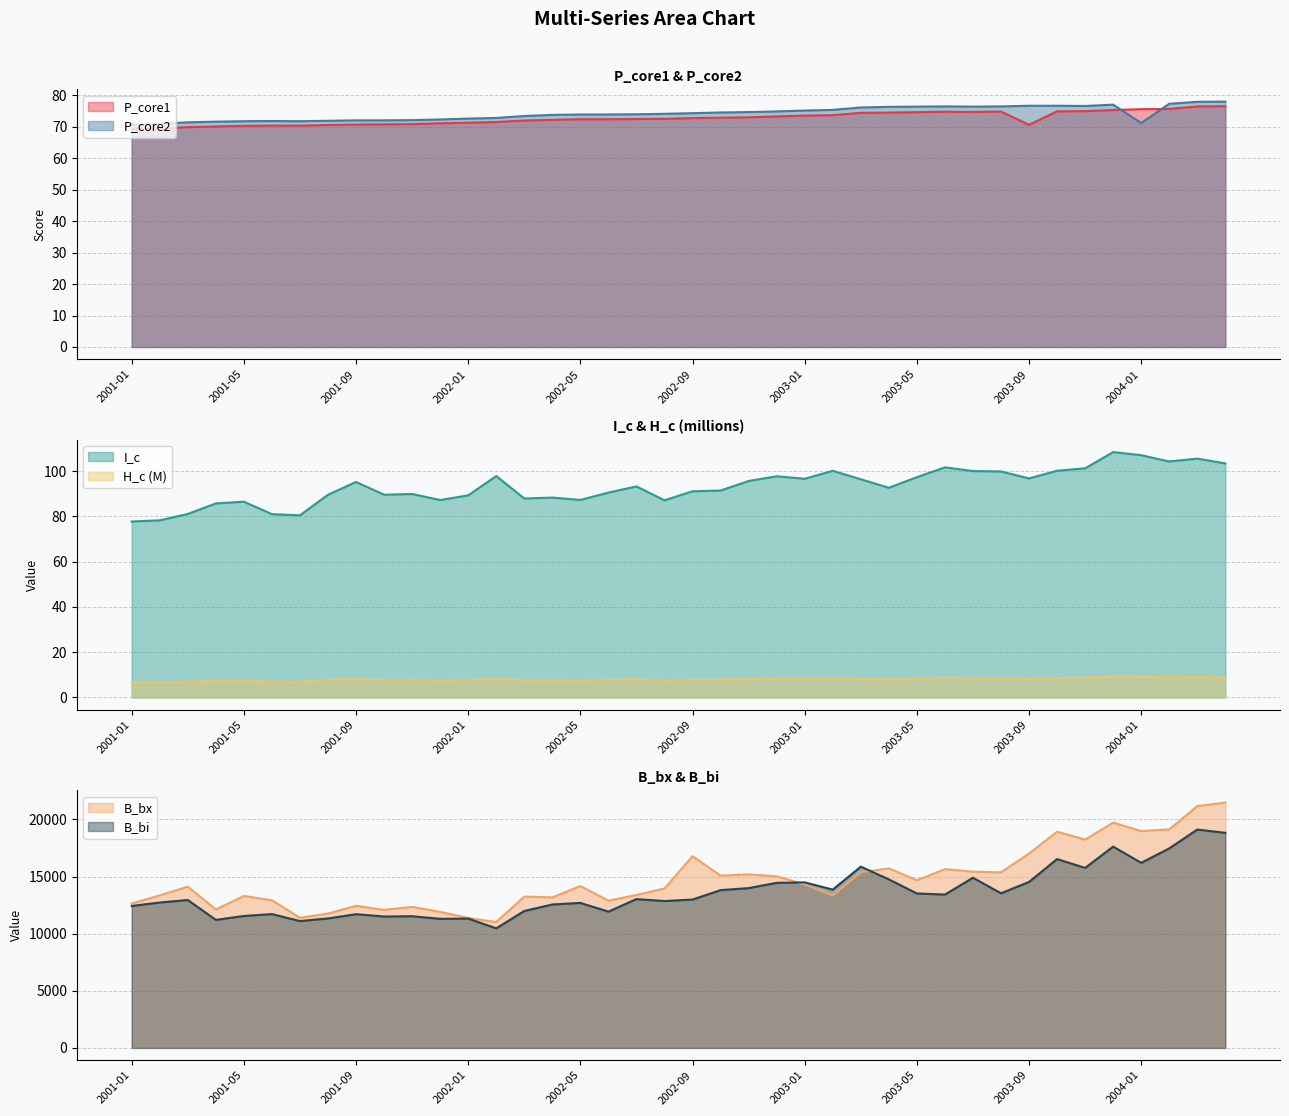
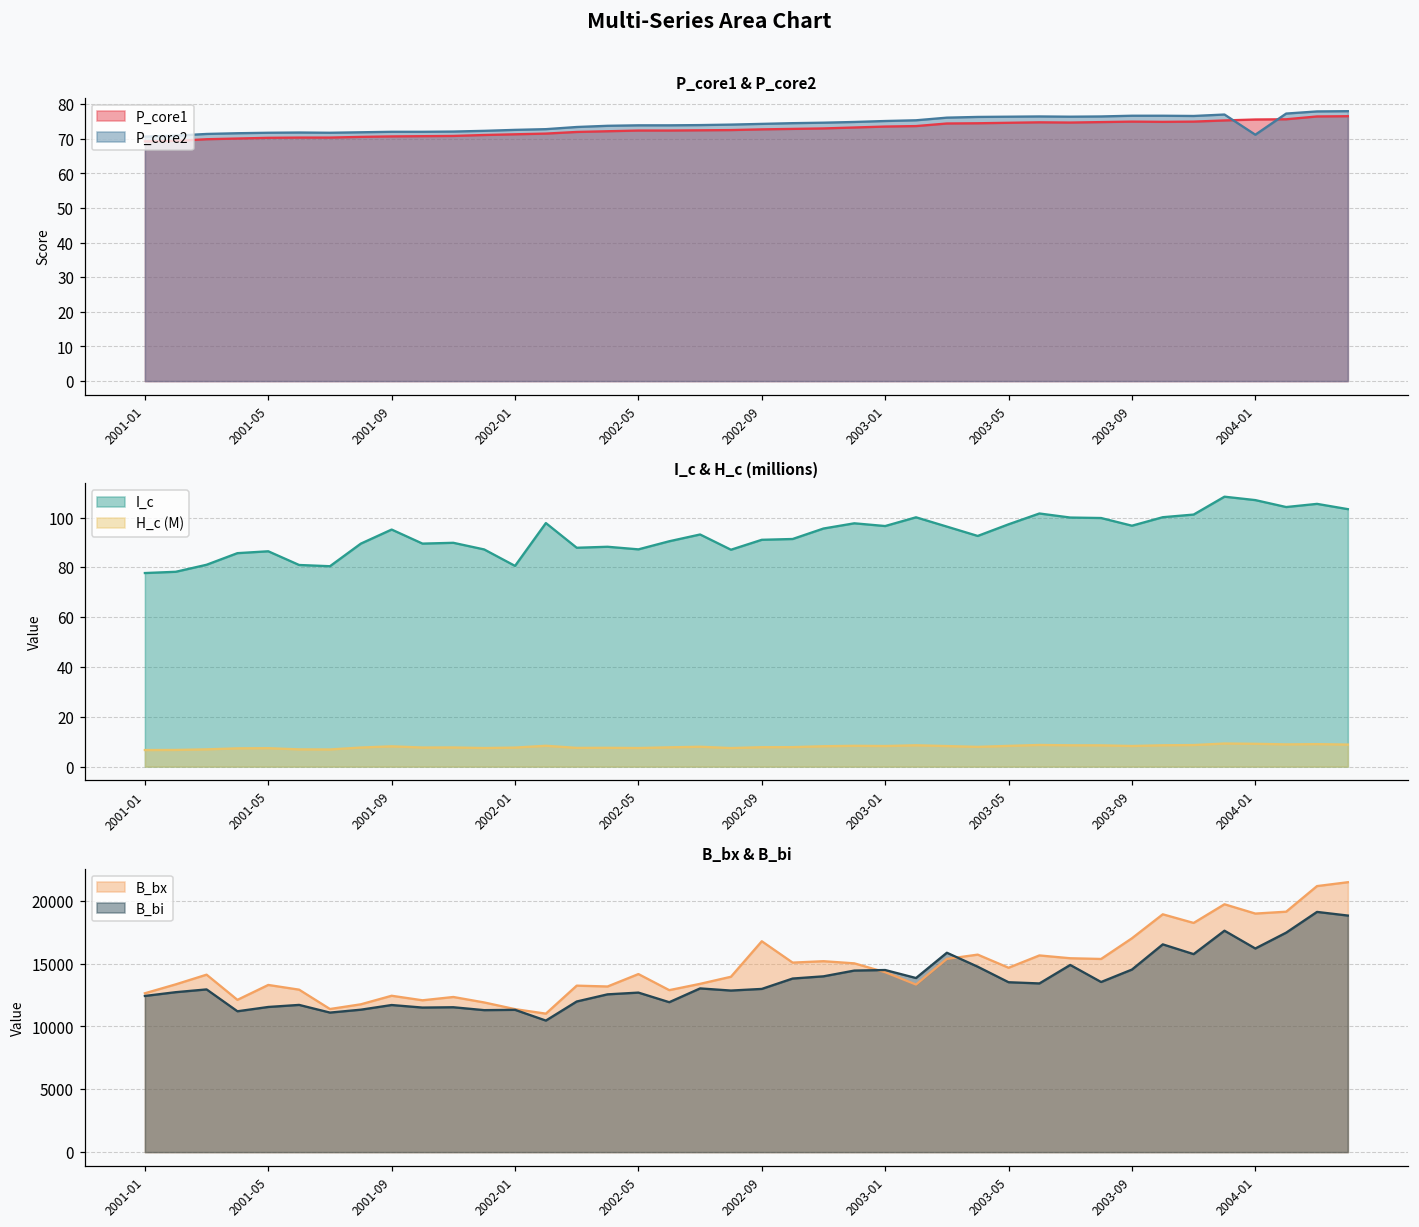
  {
    "P_core1 & P_core2": {
      "P_core1": {
        "2001-05": 70,
        "2001-09": 71,
        "2002-01": 71,
        "2002-05": 72,
        "2002-09": 73,
        "2003-01": 74,
        "2003-05": 75,
-       "2003-09": 71,
+       "2003-09": 75,
        "2004-01": 76
      },
      "P_core2": {
        "2001-05": 72,
        "2001-09": 72,
        "2002-01": 73,
        "2002-05": 74,
        "2002-09": 74,
        "2003-01": 75,
        "2003-05": 76,
        "2003-09": 77,
        "2004-01": 71
      }
    },
    "I_c & H_c (millions)": {
      "I_c": {
        "2001-01": 78,
        "2001-05": 86,
        "2001-09": 95,
-       "2002-01": 89,
+       "2002-01": 81,
        "2002-05": 87,
        "2002-09": 91,
        "2003-01": 97,
        "2003-05": 97,
        "2003-09": 97,
        "2004-01": 107
      },
      "H_c (M)": {
        "2001-01": 7,
        "2001-05": 7,
        "2001-09": 8,
        "2002-01": 8,
        "2002-05": 7,
        "2002-09": 8,
        "2003-01": 8,
        "2003-05": 8,
        "2003-09": 8,
        "2004-01": 9
      }
    },
    "B_bx & B_bi": {
      "B_bx": {
        "2001-05": 13300,
        "2001-09": 12400,
        "2002-05": 14200,
        "2002-09": 16800,
        "2003-05": 14700,
        "2003-09": 17000,
        "2004-01": 19000
      },
      "B_bi": {
        "2001-05": 11600,
        "2001-09": 11700,
        "2002-05": 12700,
        "2002-09": 13000,
        "2003-05": 13500,
        "2003-09": 14500,
        "2004-01": 16200
      }
    }
  }
